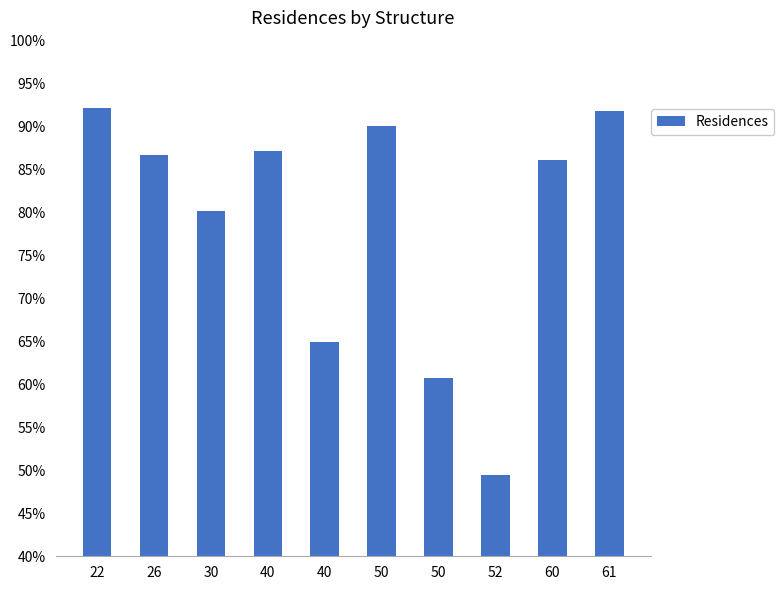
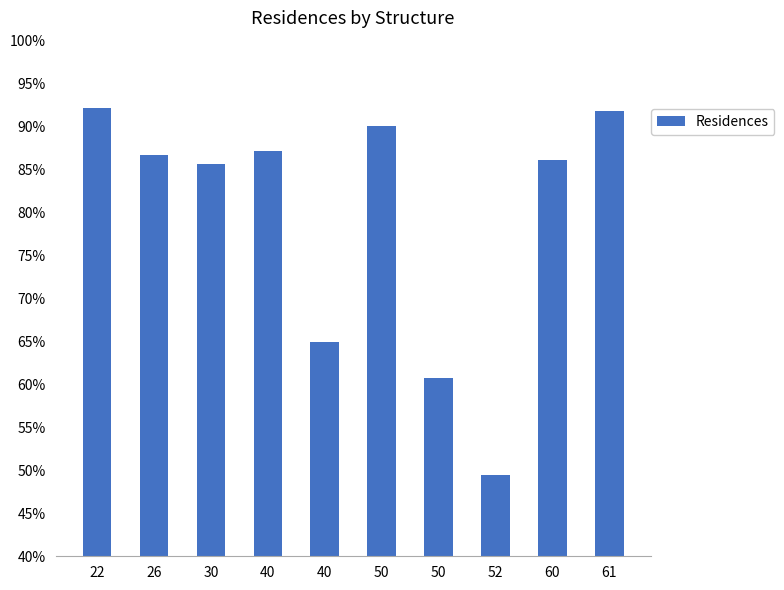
  {
    "22": "92%",
    "26": "87%",
-   "30": "80%",
+   "30": "86%",
    "52": "50%",
    "60": "86%",
    "61": "92%"
  }
